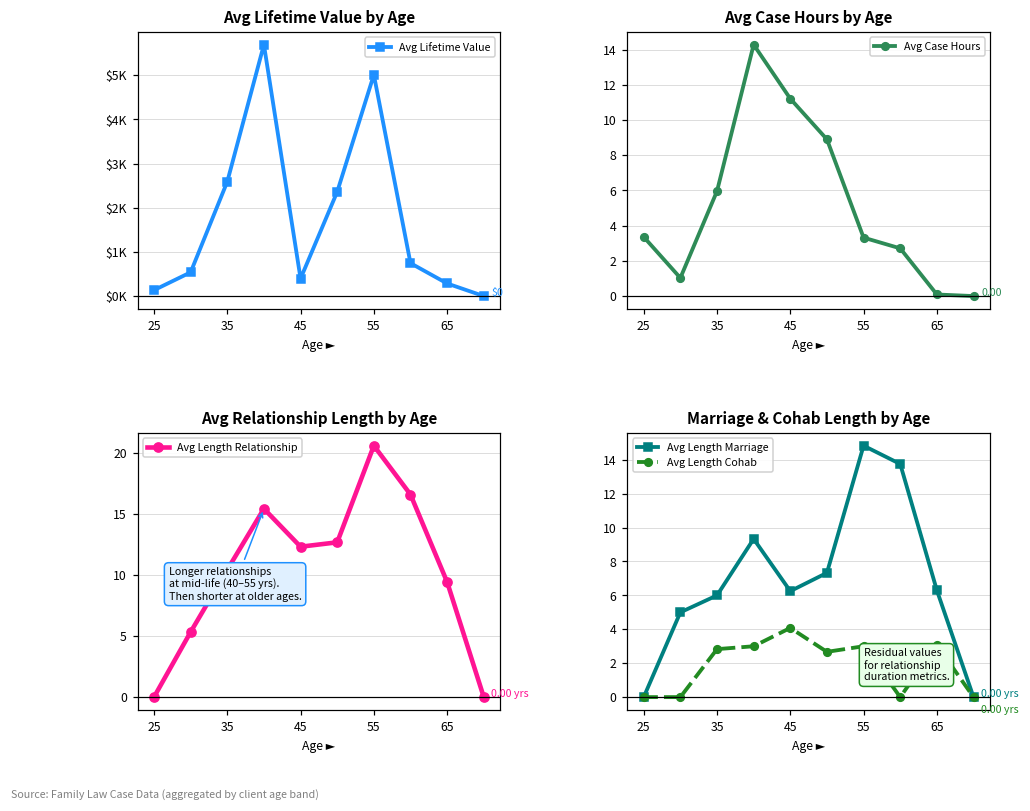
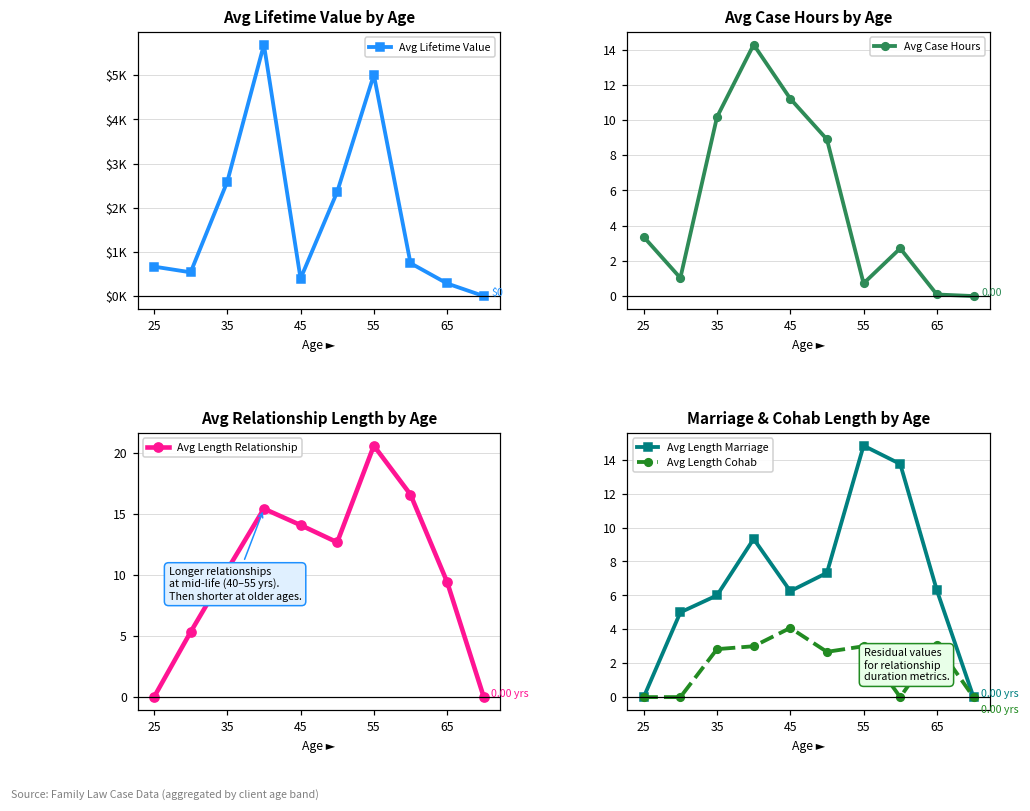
  {
    "Avg Lifetime Value by Age": {
-     "25": "$100",
+     "25": "$700",
      "35": "$2600",
      "45": "$400",
      "55": "$5000",
      "65": "$300"
    },
    "Avg Case Hours by Age": {
      "25": "3.4",
-     "35": "6.0",
+     "35": "10.2",
      "45": "11.2",
-     "55": "3.3",
+     "55": "0.7",
      "65": "0.1"
    },
    "Avg Relationship Length by Age": {
      "25": "0.0",
-     "45": "12.3",
+     "45": "14.1",
      "55": "20.6",
      "65": "9.4"
    },
    "Marriage & Cohab Length by Age": {
      "Avg Length Marriage": {
        "35": "6.0",
        "45": "6.3",
        "55": "14.8",
        "65": "6.3"
      },
      "Avg Length Cohab": {
        "35": "2.8",
        "45": "4.1"
      }
    }
  }
